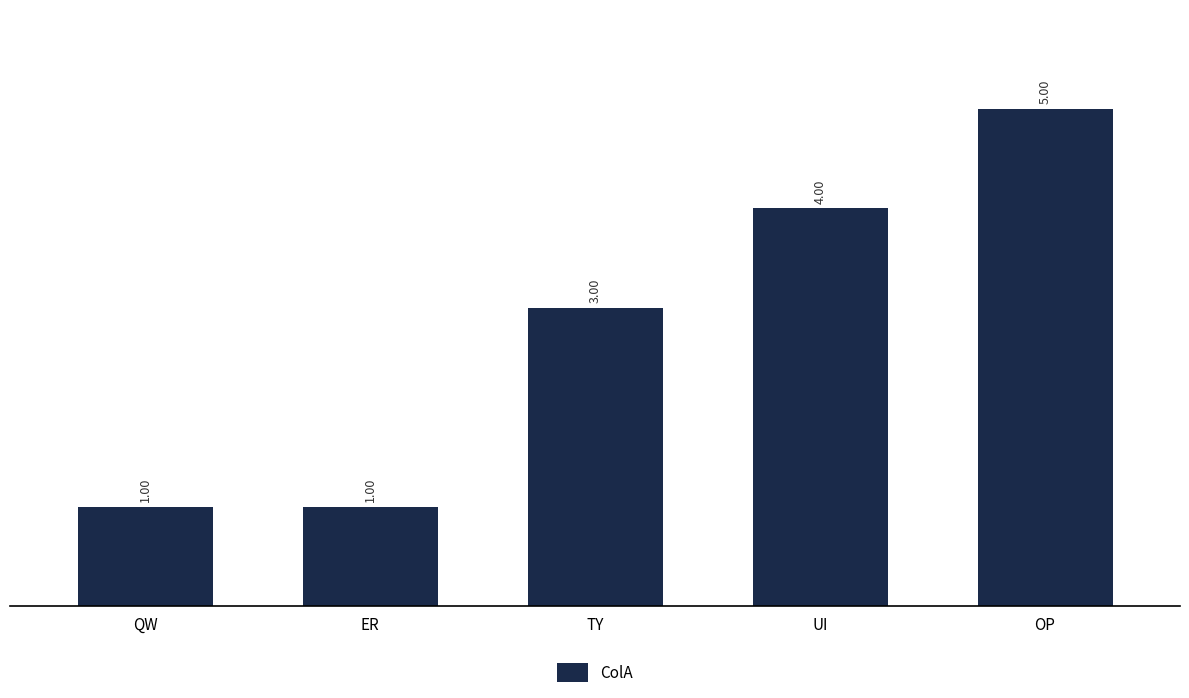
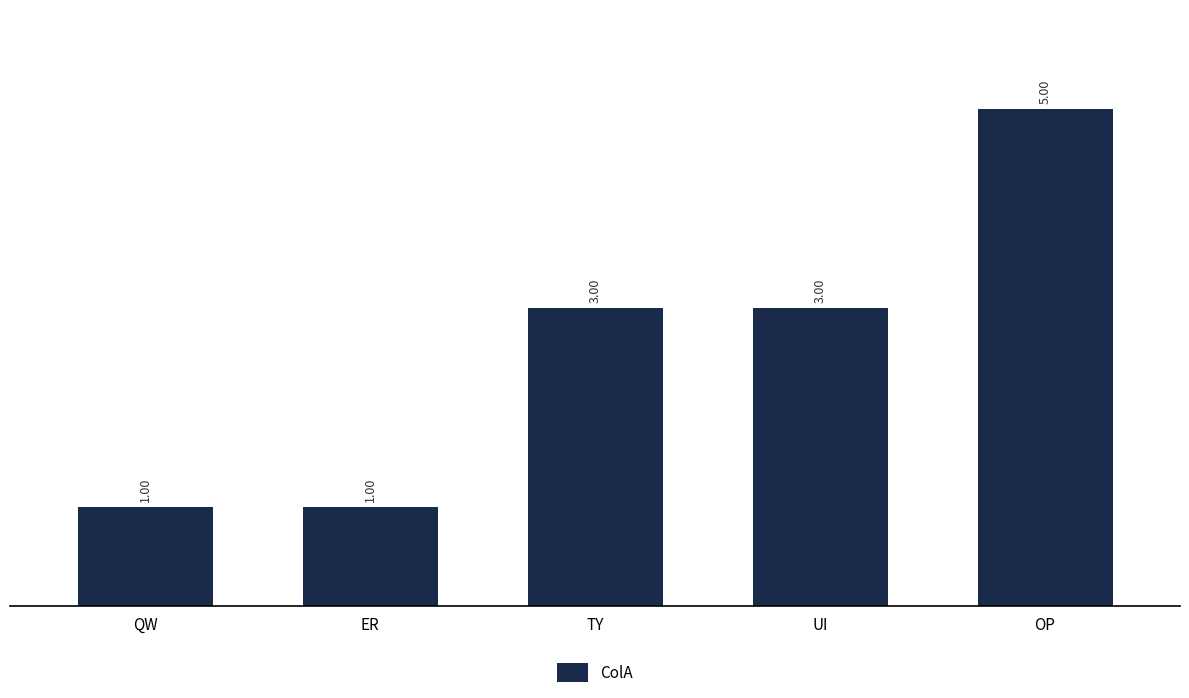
  {
    "QW": 1.00,
    "ER": 1.00,
    "TY": 3.00,
-   "UI": 4.00,
+   "UI": 3.00,
    "OP": 5.00
  }
